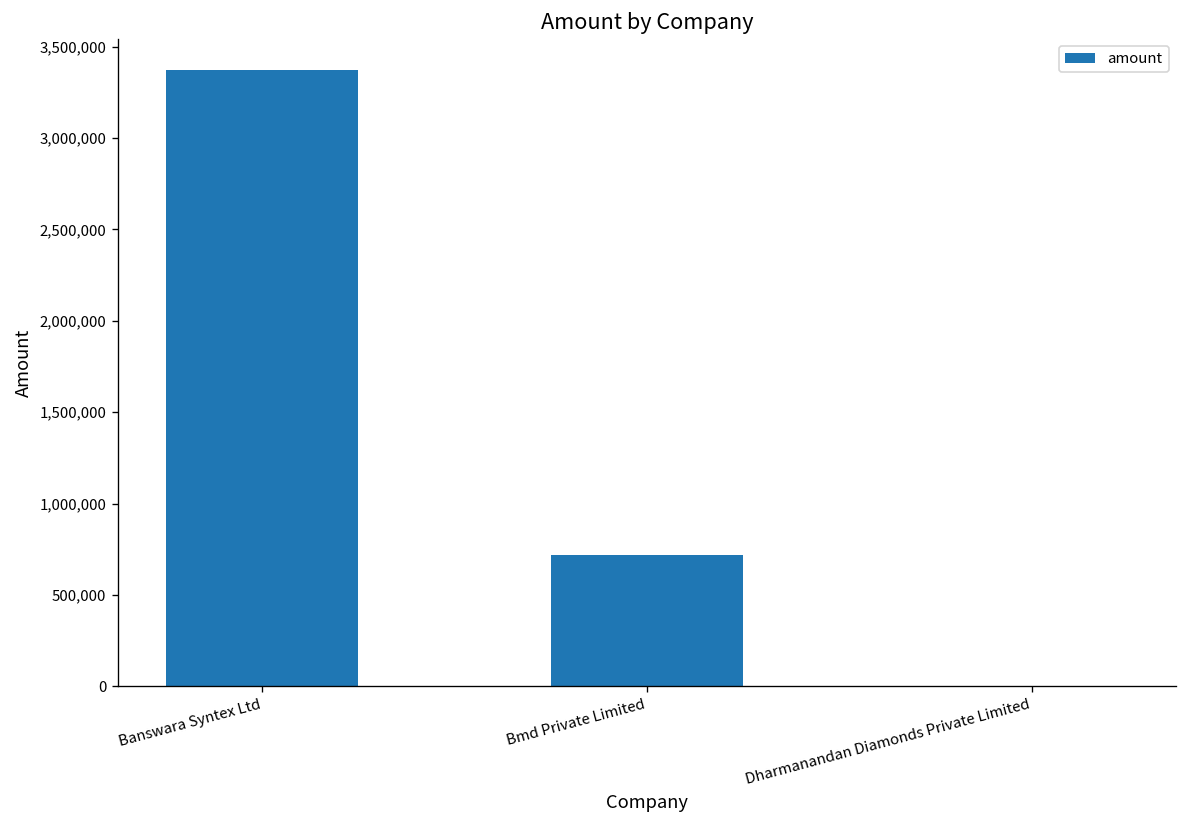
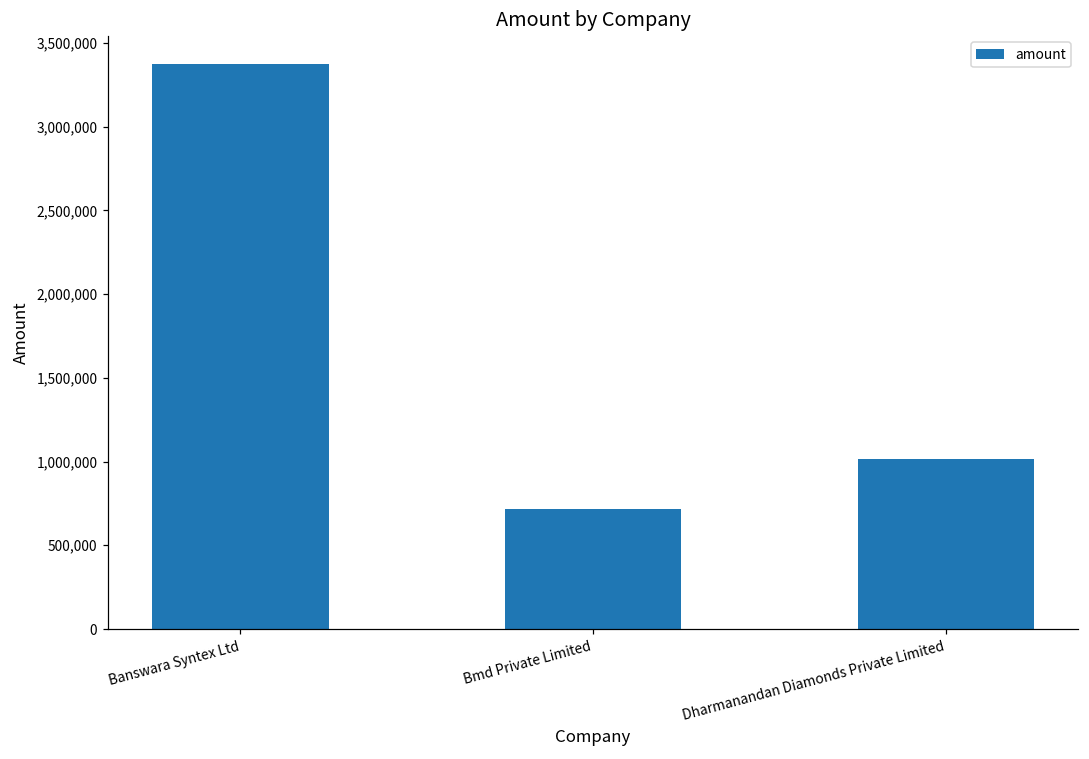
  {
    "Banswara Syntex Ltd": "3,380,000",
    "Bmd Private Limited": "720,000",
-   "Dharmanandan Diamonds Private Limited": "0"
+   "Dharmanandan Diamonds Private Limited": "1,010,000"
  }
